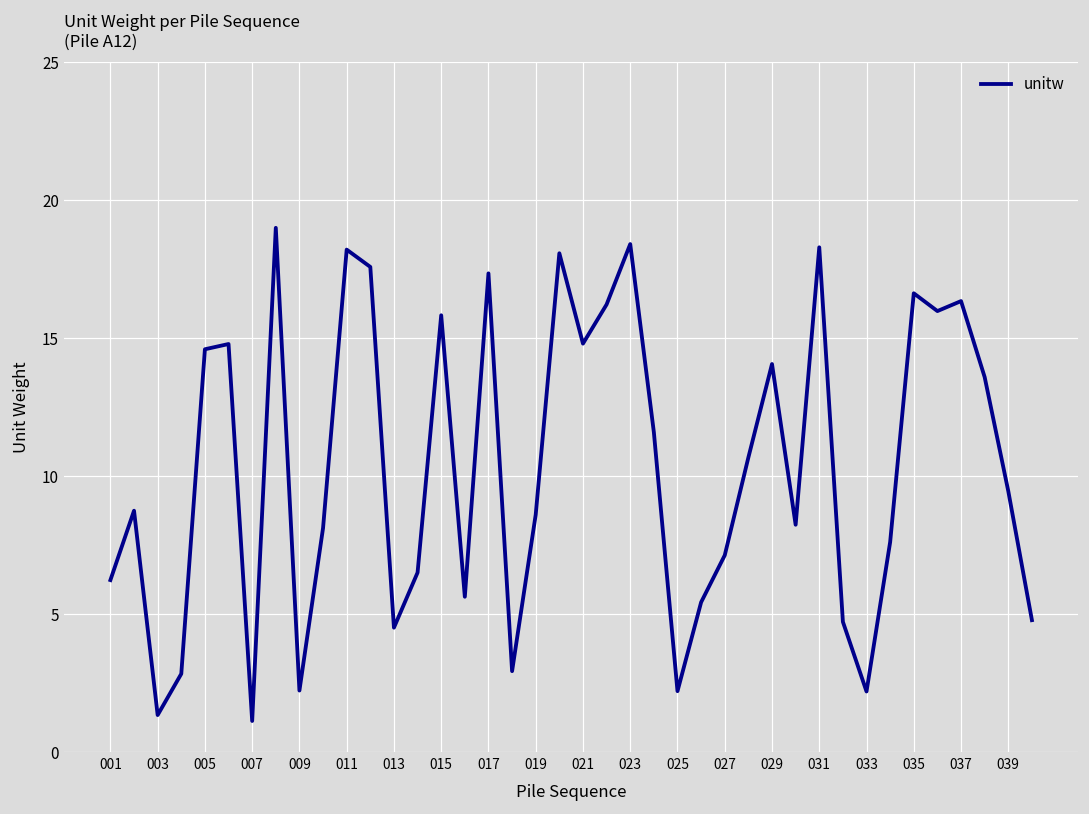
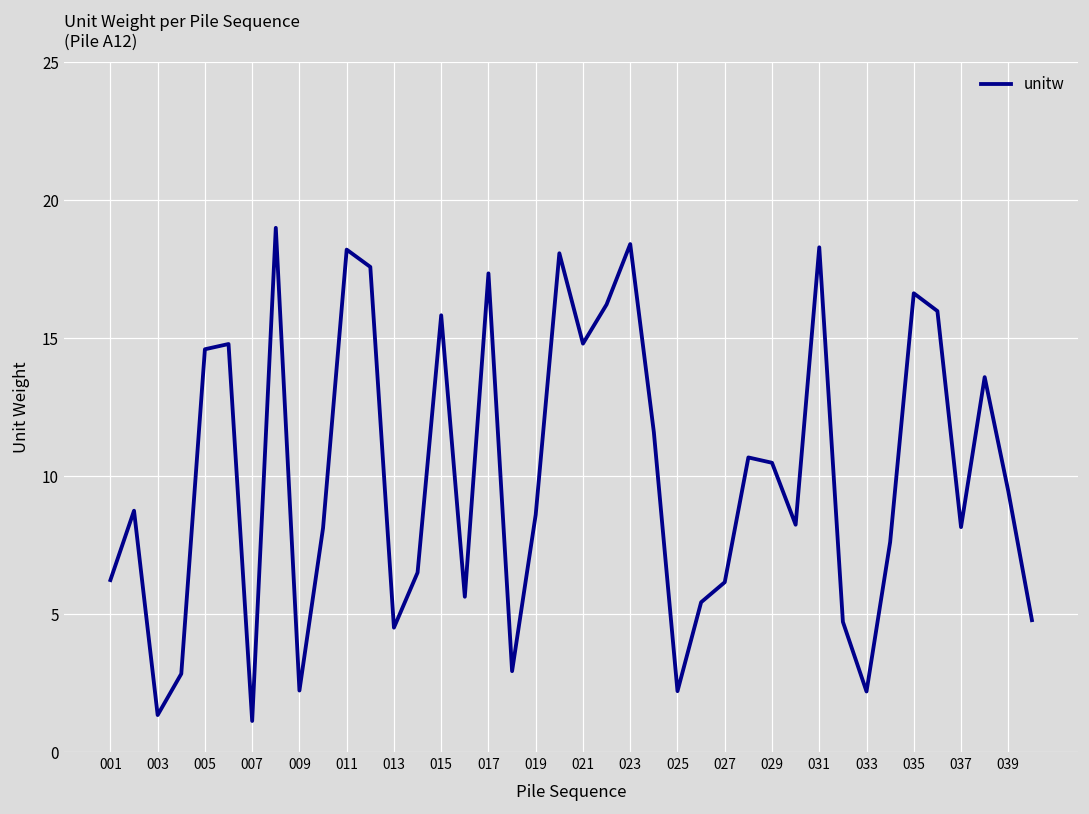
  {
    "001": 6.2,
    "003": 1.4,
    "005": 14.6,
    "007": 1.1,
    "009": 2.2,
    "011": 18.2,
    "013": 4.5,
    "015": 15.8,
    "017": 17.3,
    "019": 8.6,
    "021": 14.8,
    "023": 18.4,
    "025": 2.2,
-   "027": 7.1,
-   "029": 14.1,
+   "027": 6.2,
+   "029": 10.5,
    "031": 18.3,
    "033": 2.2,
    "035": 16.6,
-   "037": 16.3,
+   "037": 8.2,
    "039": 9.5
  }
